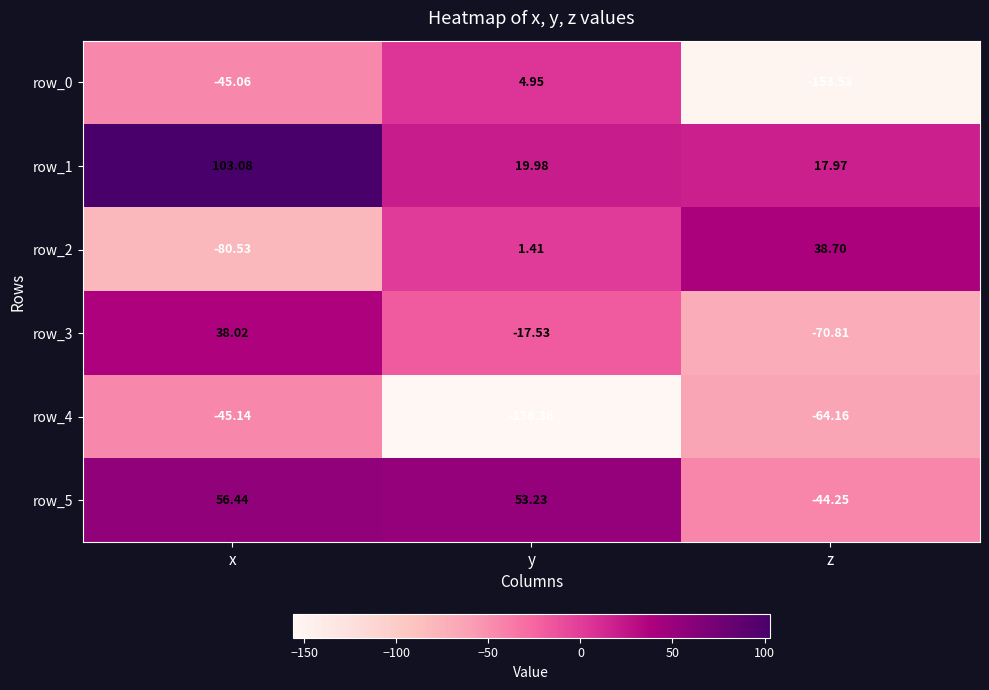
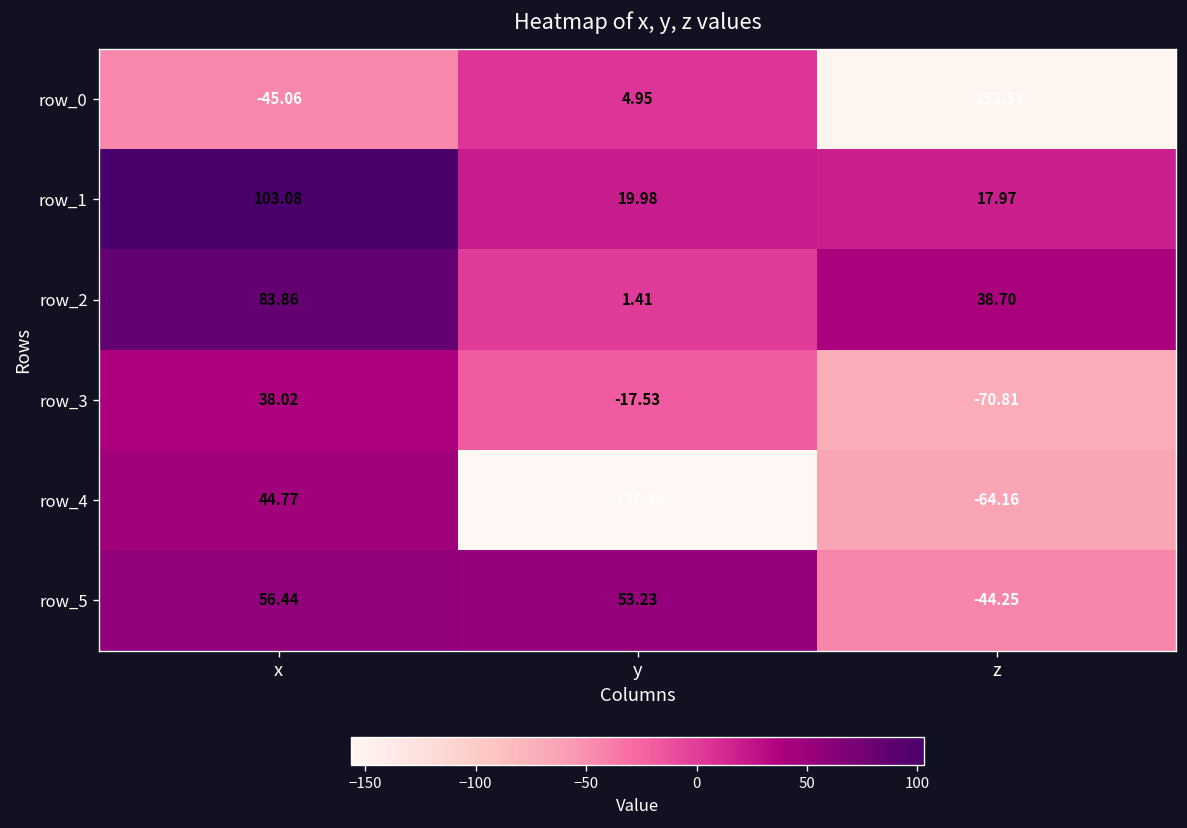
  {
    "row_0": {
      "x": -45.06,
      "y": 4.95
    },
    "row_1": {
      "x": 103.08,
      "y": 19.98,
      "z": 17.97
    },
    "row_2": {
-     "x": -80.53,
+     "x": 83.86,
      "y": 1.41,
      "z": 38.70
    },
    "row_3": {
      "x": 38.02,
      "y": -17.53,
      "z": -70.81
    },
    "row_4": {
-     "x": -45.14,
+     "x": 44.77,
      "z": -64.16
    },
    "row_5": {
      "x": 56.44,
      "y": 53.23,
      "z": -44.25
    }
  }
